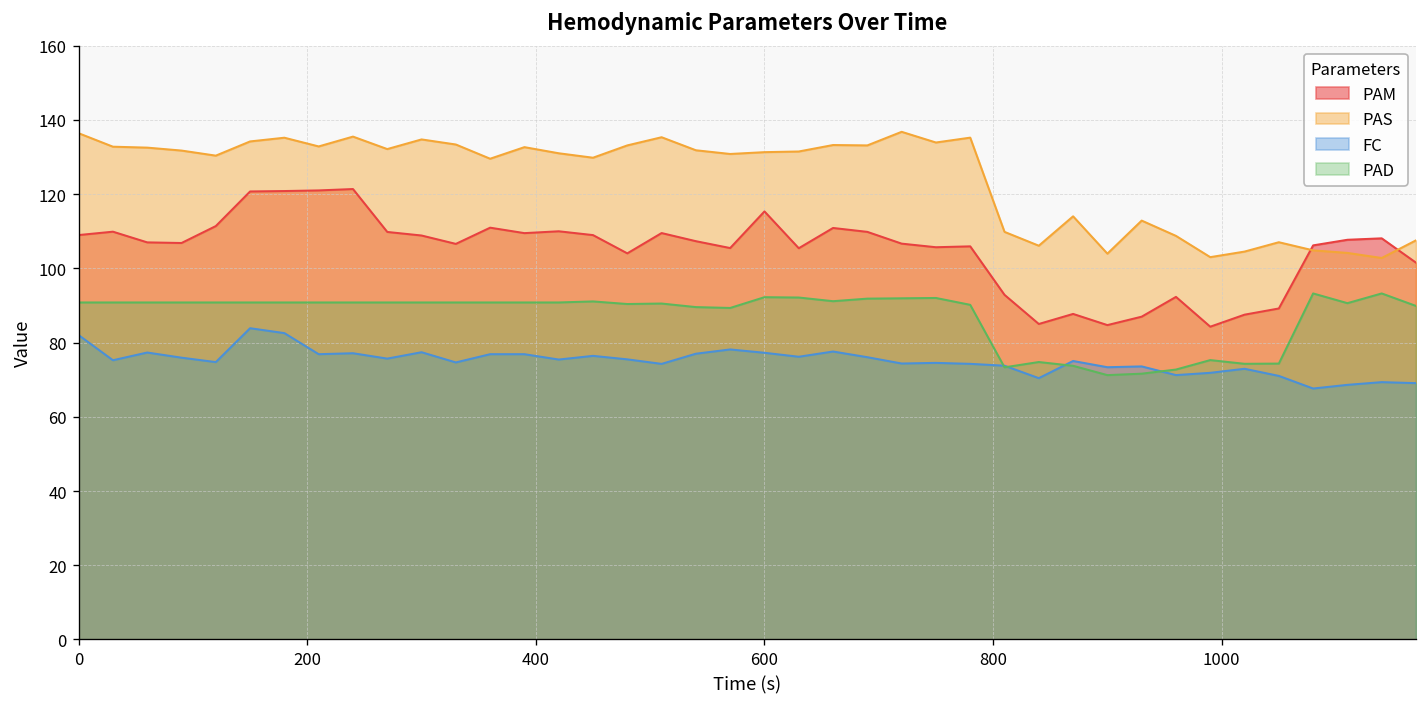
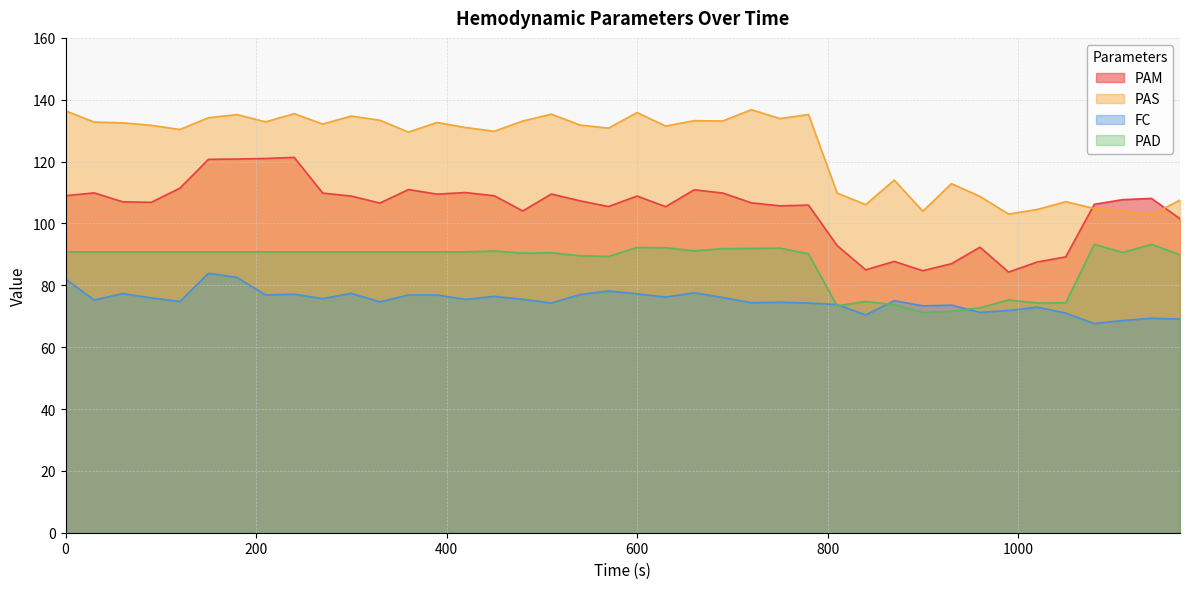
  {
    "PAM": {
      "0": 109,
-     "600": 115
+     "600": 109
    },
    "PAS": {
      "0": 136,
-     "600": 131
+     "600": 136
    },
    "FC": {
      "0": 82,
      "600": 77
    },
    "PAD": {
      "0": 91,
      "600": 92
    }
  }
